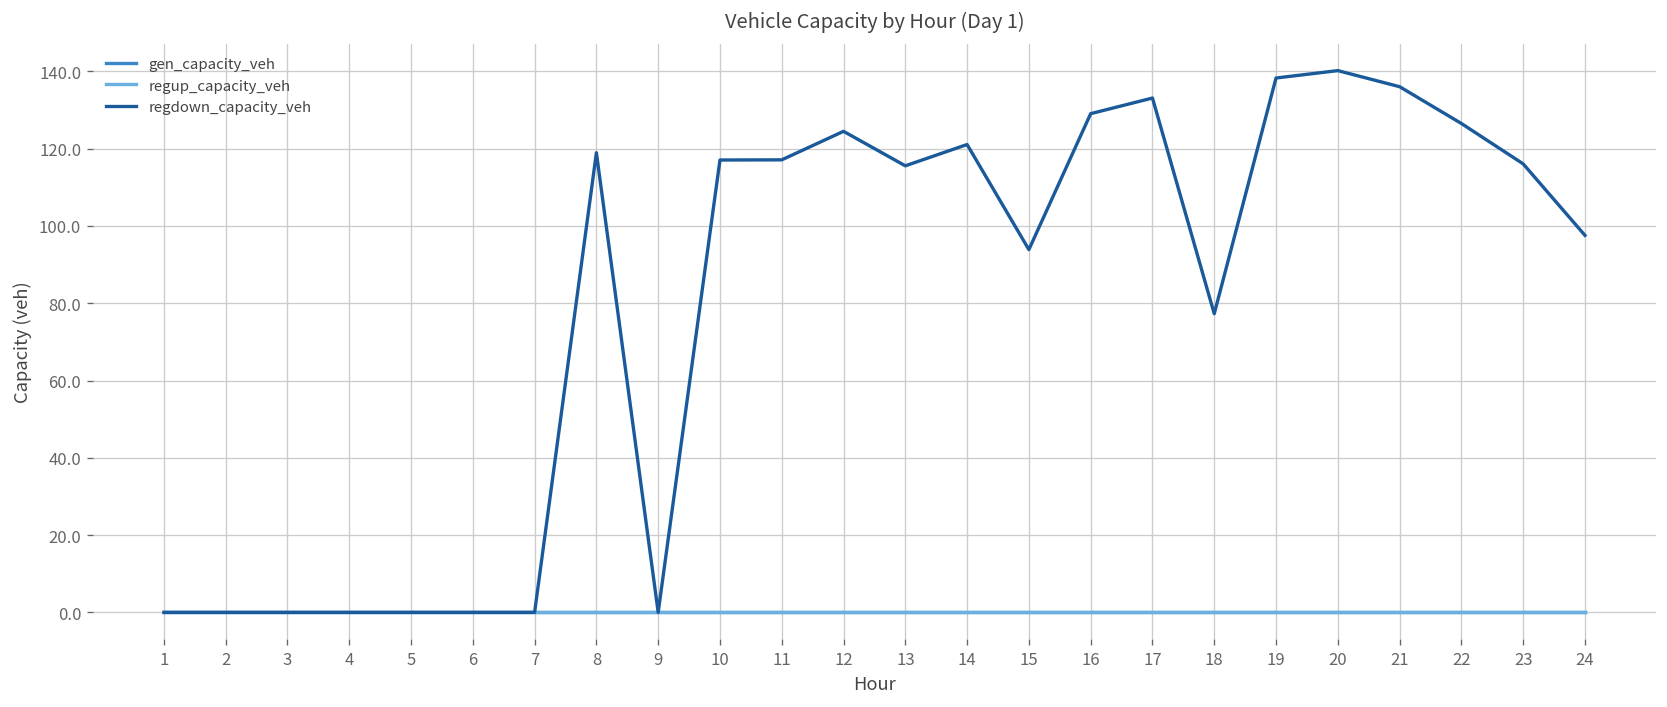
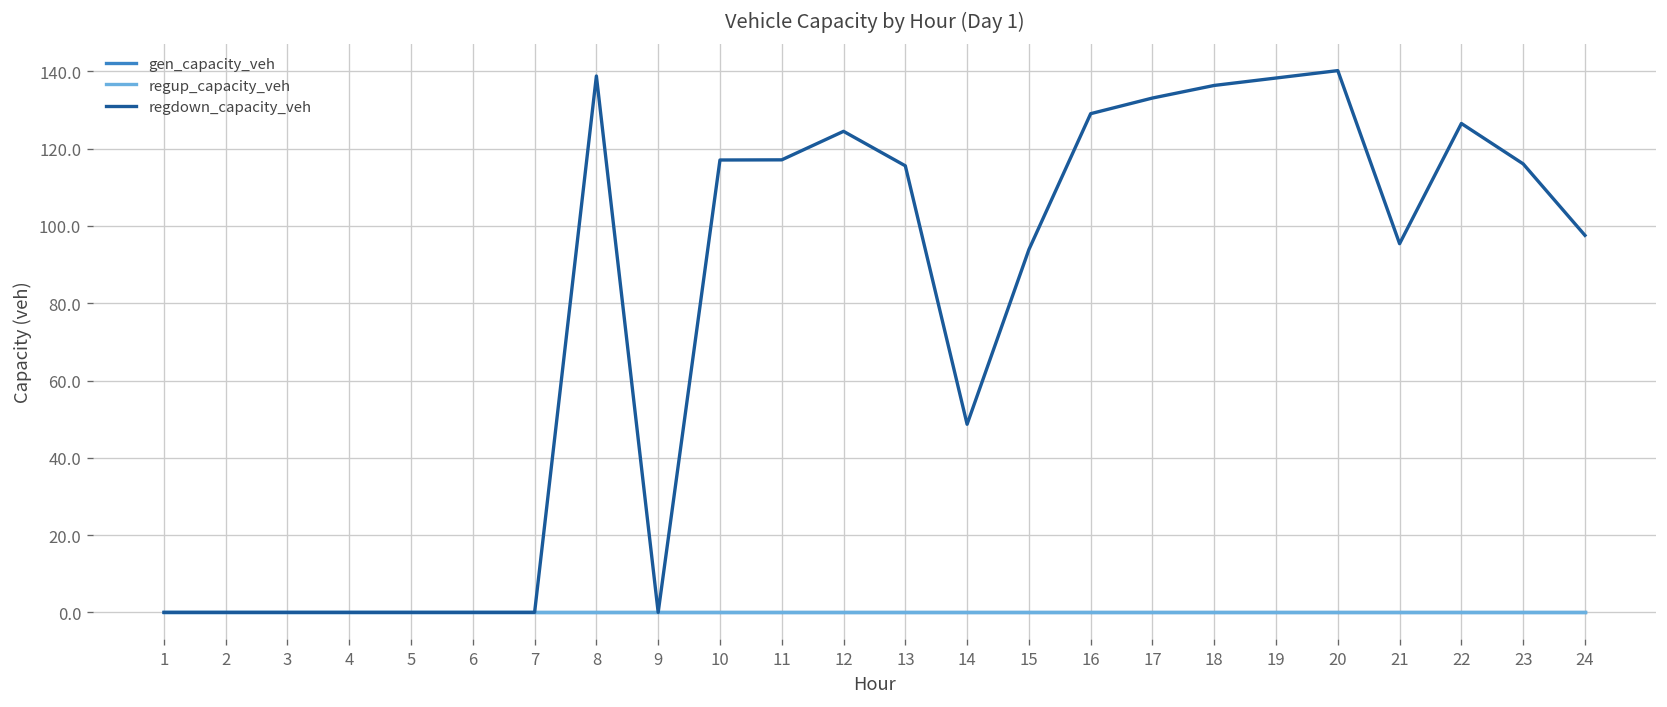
  {
    "regup_capacity_veh": {
      "8": 0,
      "10": 0,
      "11": 0,
      "12": 0,
      "13": 0,
      "14": 0,
      "15": 0,
      "16": 0,
      "17": 0,
      "18": 0,
      "19": 0,
      "20": 0,
      "21": 0,
      "22": 0,
      "23": 0,
      "24": 0
    },
    "regdown_capacity_veh": {
-     "8": 119,
+     "8": 139,
      "10": 117,
      "11": 117,
      "12": 124,
      "13": 116,
-     "14": 121,
+     "14": 49,
      "15": 94,
      "16": 129,
      "17": 133,
-     "18": 77,
+     "18": 136,
      "19": 138,
      "20": 140,
-     "21": 136,
+     "21": 95,
      "22": 127,
      "23": 116,
      "24": 98
    }
  }
